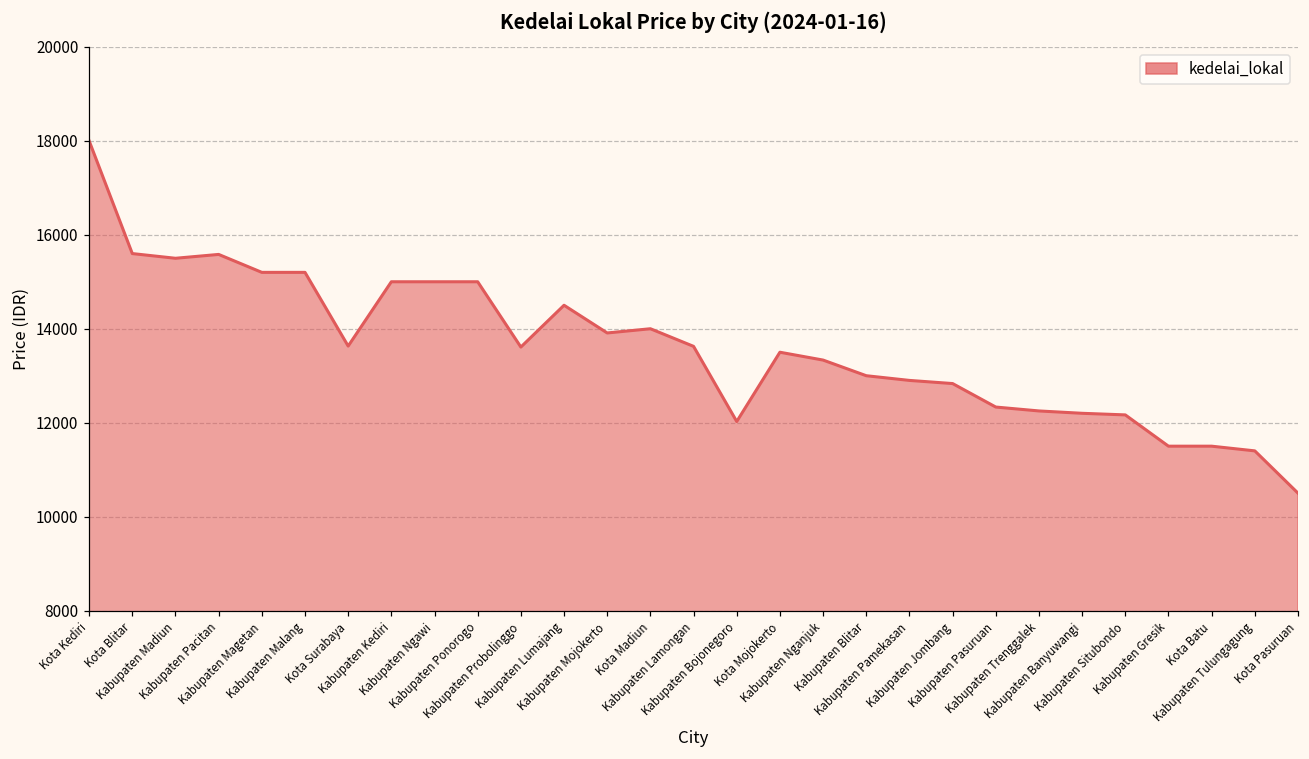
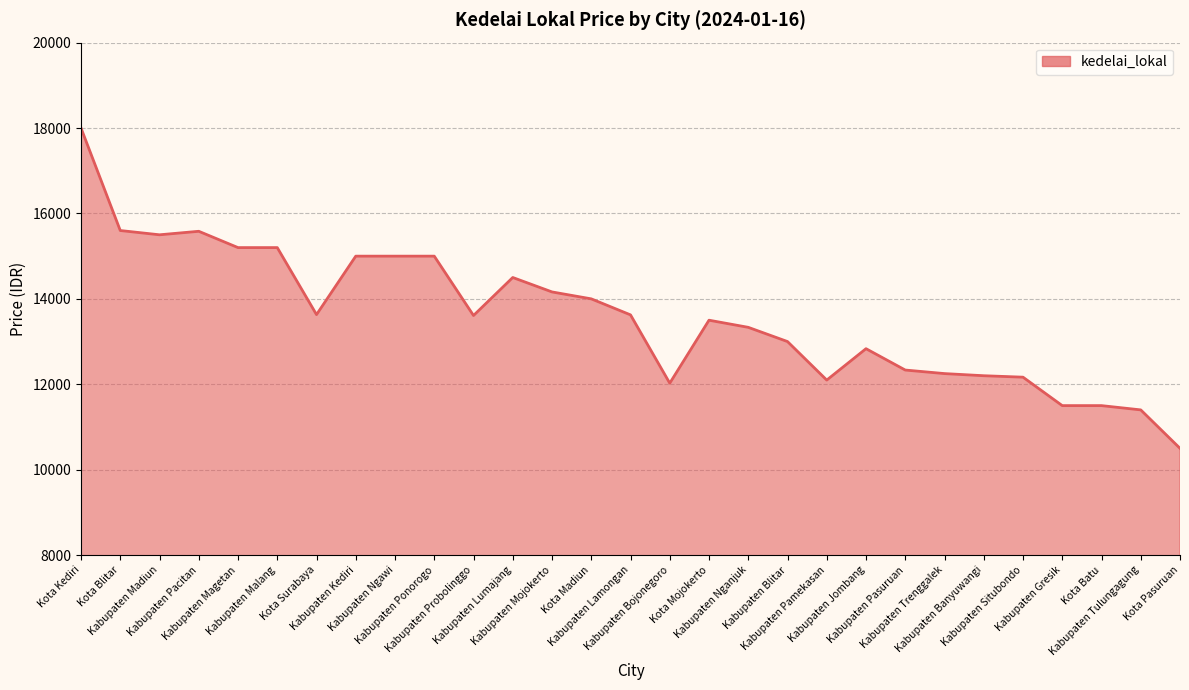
  {
    "Kota Kediri": 18000,
    "Kota Blitar": 15600,
    "Kabupaten Madiun": 15500,
    "Kabupaten Pacitan": 15600,
    "Kabupaten Magetan": 15200,
    "Kabupaten Malang": 15200,
    "Kota Surabaya": 13600,
    "Kabupaten Kediri": 15000,
    "Kabupaten Ngawi": 15000,
    "Kabupaten Ponorogo": 15000,
    "Kabupaten Probolinggo": 13600,
    "Kabupaten Lumajang": 14500,
-   "Kabupaten Mojokerto": 13900,
+   "Kabupaten Mojokerto": 14200,
    "Kota Madiun": 14000,
    "Kabupaten Lamongan": 13600,
    "Kabupaten Bojonegoro": 12000,
    "Kota Mojokerto": 13500,
    "Kabupaten Nganjuk": 13300,
    "Kabupaten Blitar": 13000,
-   "Kabupaten Pamekasan": 12900,
+   "Kabupaten Pamekasan": 12100,
    "Kabupaten Jombang": 12800,
    "Kabupaten Pasuruan": 12300,
    "Kabupaten Trenggalek": 12300,
    "Kabupaten Banyuwangi": 12200,
    "Kabupaten Situbondo": 12200,
    "Kabupaten Gresik": 11500,
    "Kota Batu": 11500,
    "Kabupaten Tulungagung": 11400,
    "Kota Pasuruan": 10500
  }
